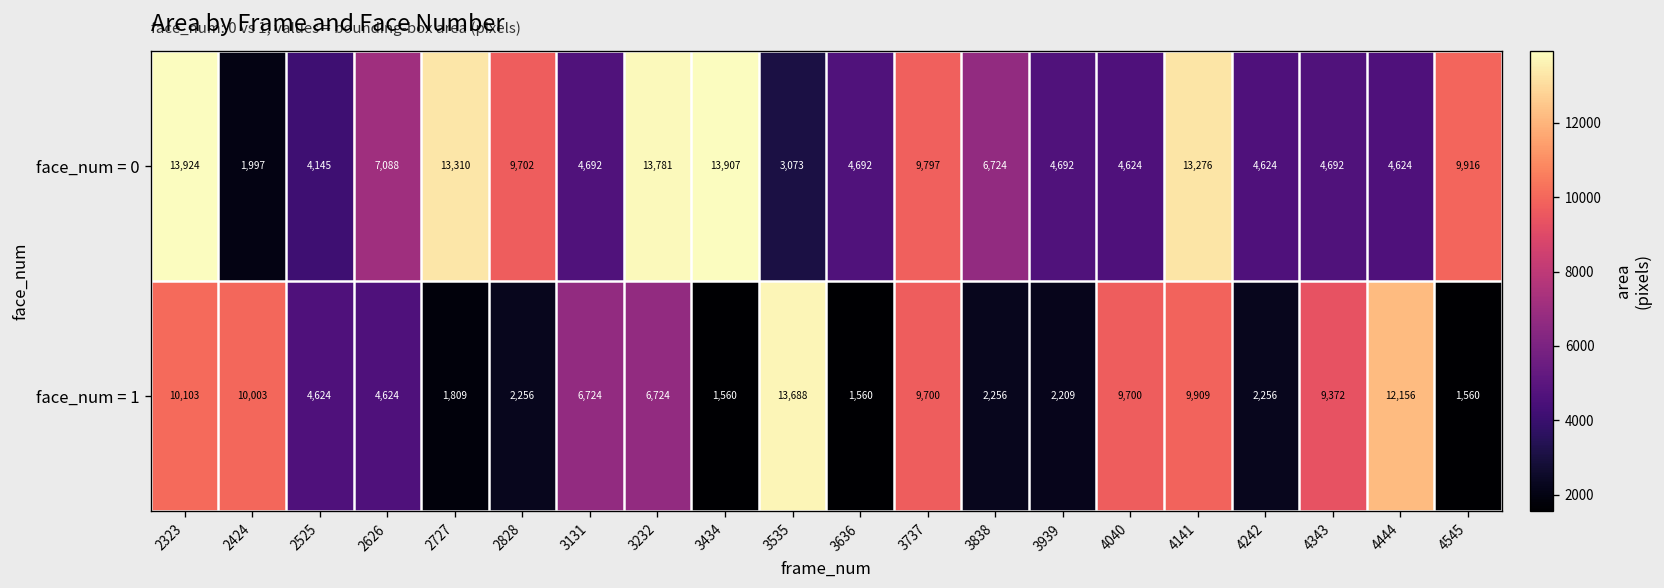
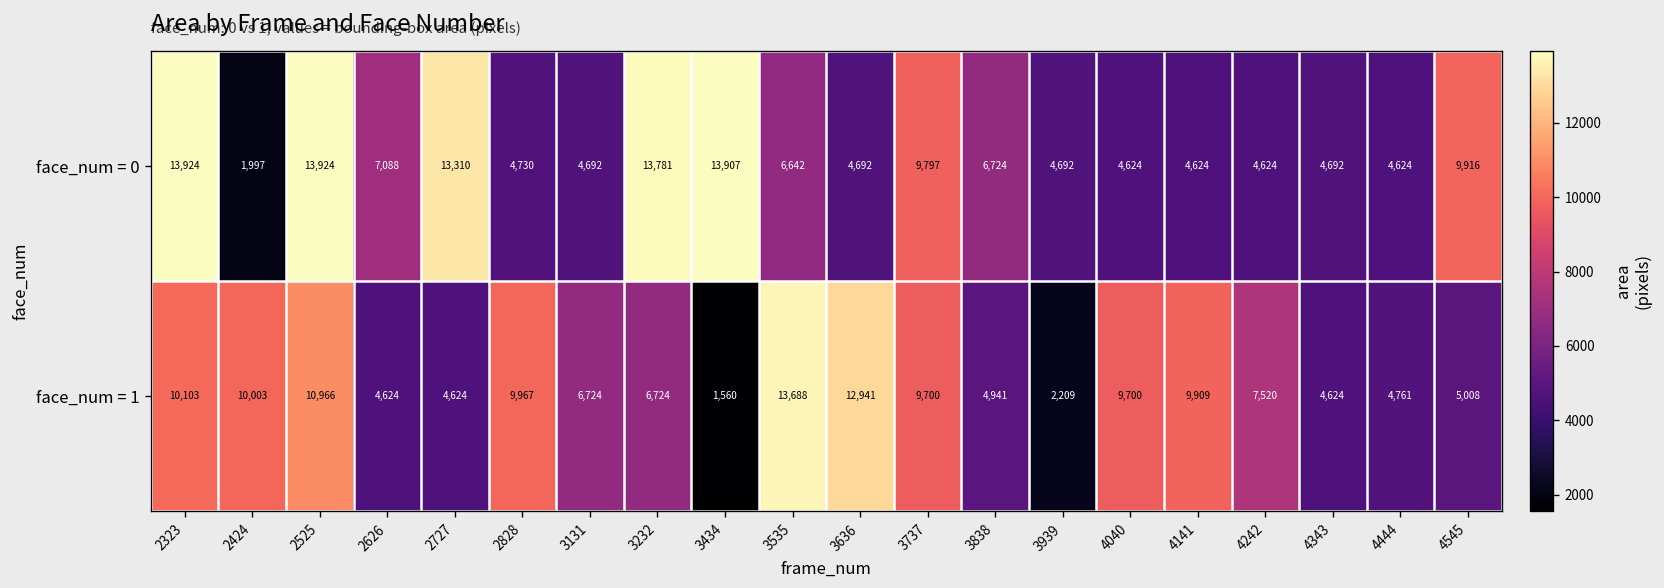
  {
    "face_num = 0": {
      "2323": "13,924",
      "2424": "1,997",
-     "2525": "4,145",
+     "2525": "13,924",
      "2626": "7,088",
      "2727": "13,310",
-     "2828": "9,702",
+     "2828": "4,730",
      "3131": "4,692",
      "3232": "13,781",
      "3434": "13,907",
-     "3535": "3,073",
+     "3535": "6,642",
      "3636": "4,692",
      "3737": "9,797",
      "3838": "6,724",
      "3939": "4,692",
      "4040": "4,624",
-     "4141": "13,276",
+     "4141": "4,624",
      "4242": "4,624",
      "4343": "4,692",
      "4444": "4,624",
      "4545": "9,916"
    },
    "face_num = 1": {
      "2323": "10,103",
      "2424": "10,003",
-     "2525": "4,624",
+     "2525": "10,966",
      "2626": "4,624",
-     "2727": "1,809",
-     "2828": "2,256",
+     "2727": "4,624",
+     "2828": "9,967",
      "3131": "6,724",
      "3232": "6,724",
      "3434": "1,560",
      "3535": "13,688",
-     "3636": "1,560",
+     "3636": "12,941",
      "3737": "9,700",
-     "3838": "2,256",
+     "3838": "4,941",
      "3939": "2,209",
      "4040": "9,700",
      "4141": "9,909",
-     "4242": "2,256",
-     "4343": "9,372",
-     "4444": "12,156",
-     "4545": "1,560"
+     "4242": "7,520",
+     "4343": "4,624",
+     "4444": "4,761",
+     "4545": "5,008"
    }
  }
